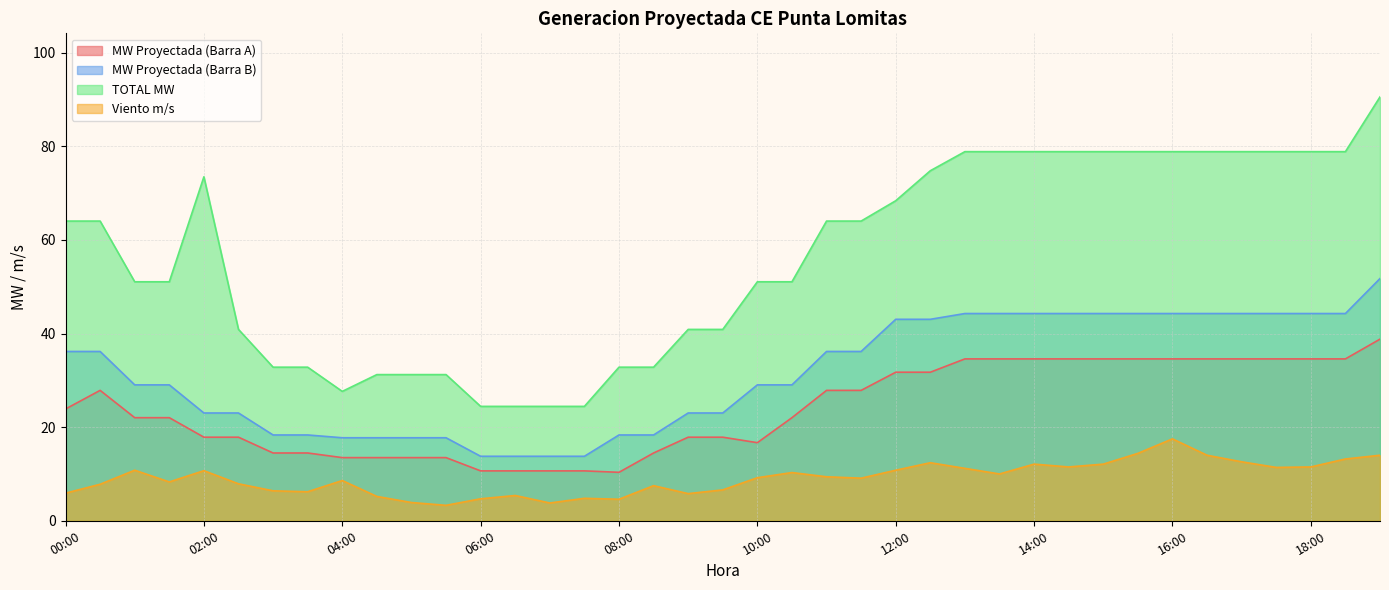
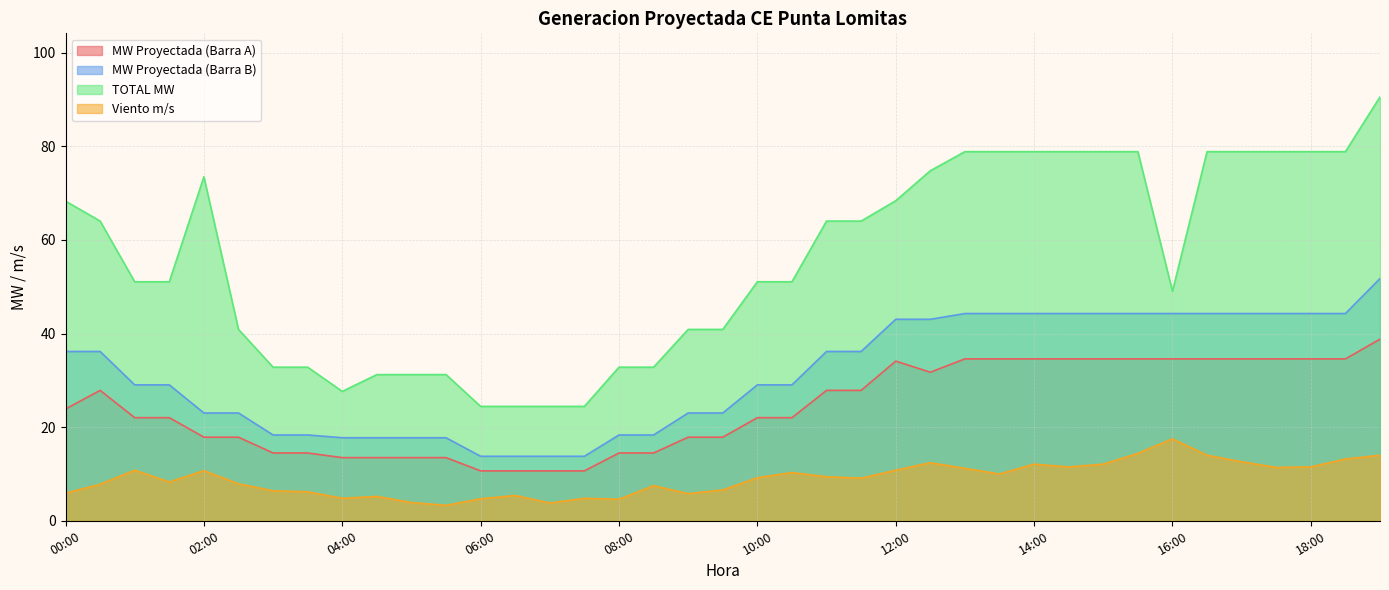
  {
    "MW Proyectada (Barra A)": {
      "00:00": 24,
      "02:00": 18,
      "04:00": 13,
      "06:00": 11,
-     "08:00": 10,
-     "10:00": 17,
-     "12:00": 32,
+     "08:00": 14,
+     "10:00": 22,
+     "12:00": 34,
      "14:00": 35,
      "16:00": 35,
      "18:00": 35
    },
    "MW Proyectada (Barra B)": {
      "00:00": 36,
      "02:00": 23,
      "04:00": 18,
      "06:00": 14,
      "08:00": 18,
      "10:00": 29,
      "12:00": 43,
      "14:00": 44,
      "16:00": 44,
      "18:00": 44
    },
    "TOTAL MW": {
-     "00:00": 64,
+     "00:00": 68,
      "02:00": 73,
      "04:00": 28,
      "06:00": 24,
      "08:00": 33,
      "10:00": 51,
      "12:00": 68,
      "14:00": 79,
-     "16:00": 79,
+     "16:00": 49,
      "18:00": 79
    },
    "Viento m/s": {
      "00:00": 6,
      "02:00": 11,
-     "04:00": 9,
+     "04:00": 5,
      "06:00": 5,
      "08:00": 5,
      "10:00": 9,
      "12:00": 11,
      "14:00": 12,
      "16:00": 18,
      "18:00": 12
    }
  }
